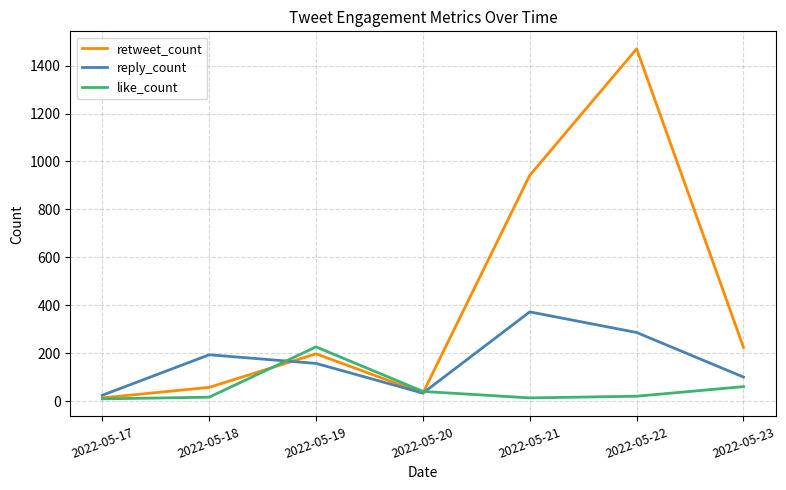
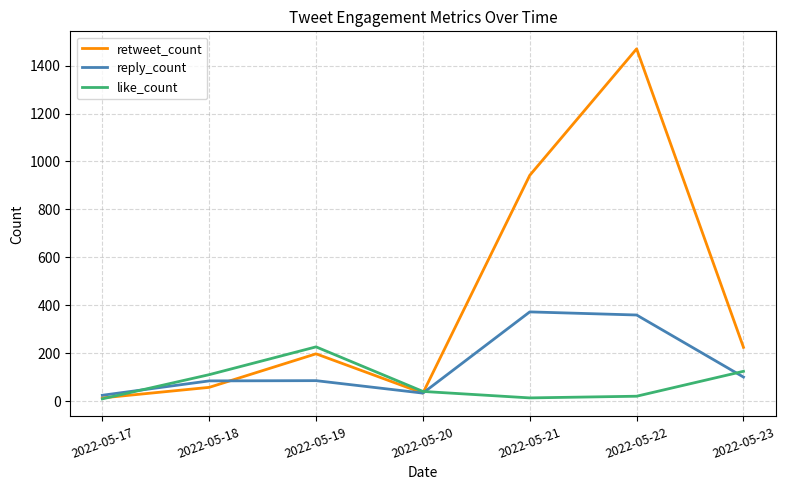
  {
    "retweet_count": {
      "2022-05-18": 60,
      "2022-05-19": 200,
      "2022-05-21": 940,
      "2022-05-22": 1470,
      "2022-05-23": 220
    },
    "reply_count": {
      "2022-05-17": 20,
-     "2022-05-18": 190,
-     "2022-05-19": 160,
+     "2022-05-18": 80,
+     "2022-05-19": 90,
      "2022-05-21": 370,
-     "2022-05-22": 290,
+     "2022-05-22": 360,
      "2022-05-23": 100
    },
    "like_count": {
-     "2022-05-18": 20,
+     "2022-05-18": 110,
      "2022-05-19": 230,
      "2022-05-21": 10,
      "2022-05-22": 20,
-     "2022-05-23": 60
+     "2022-05-23": 120
    }
  }
